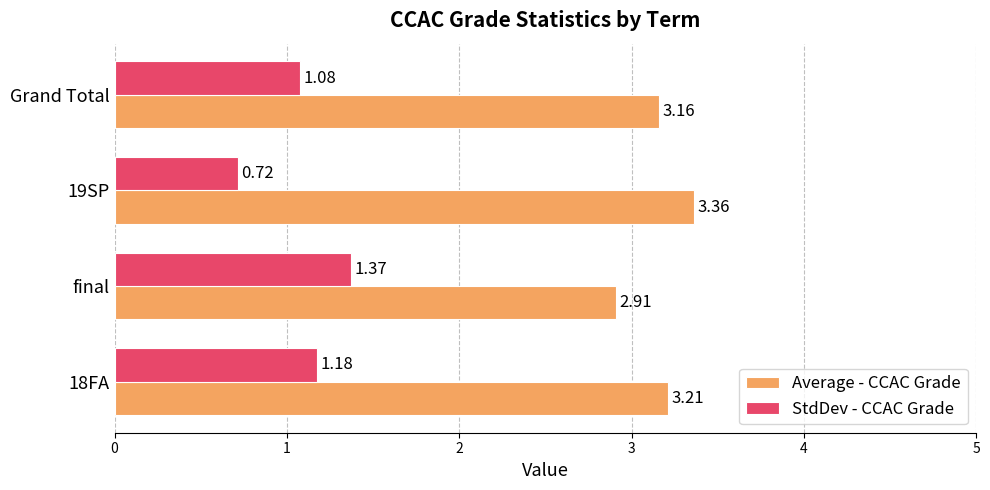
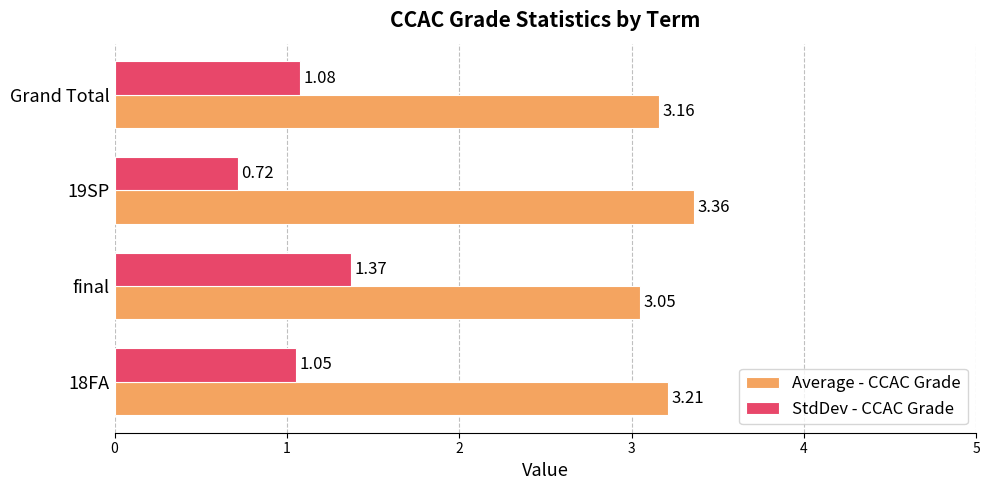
  {
    "Average - CCAC Grade": {
      "Grand Total": 3.16,
      "19SP": 3.36,
-     "final": 2.91,
+     "final": 3.05,
      "18FA": 3.21
    },
    "StdDev - CCAC Grade": {
      "Grand Total": 1.08,
      "19SP": 0.72,
      "final": 1.37,
-     "18FA": 1.18
+     "18FA": 1.05
    }
  }
